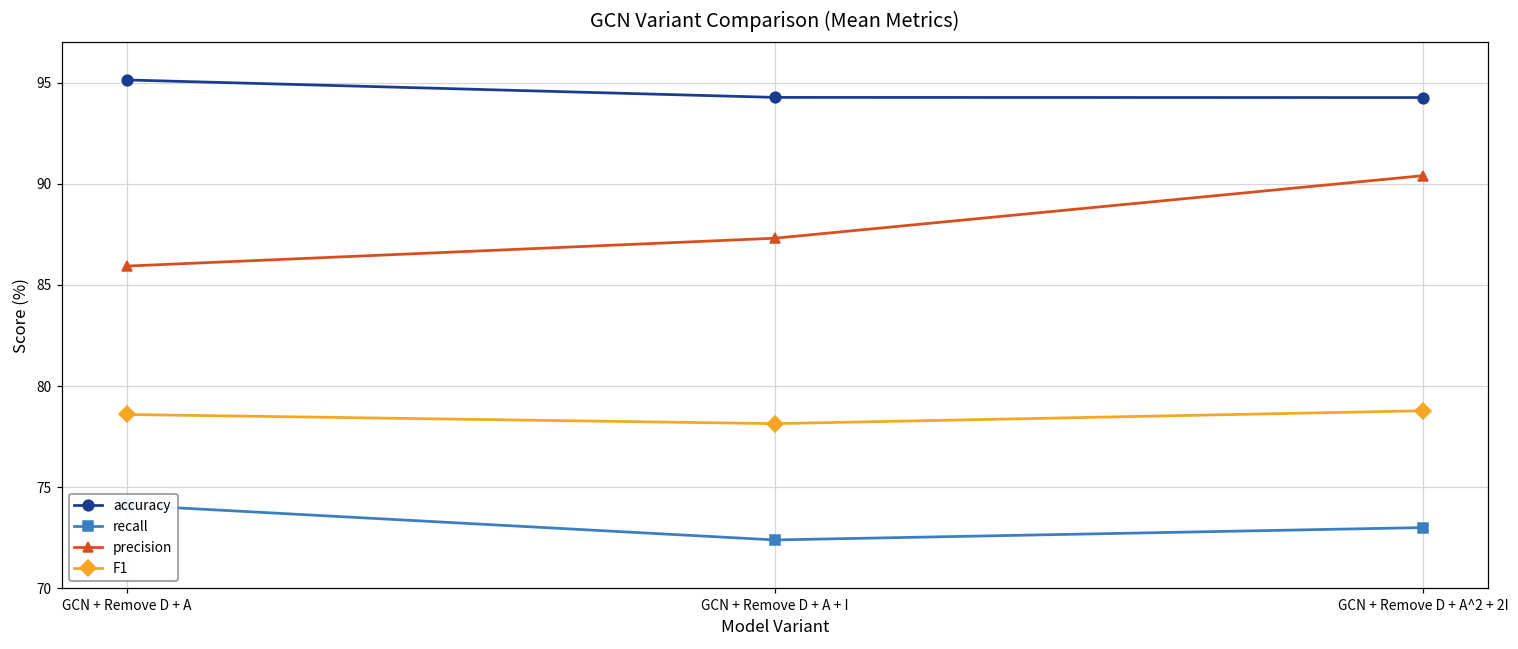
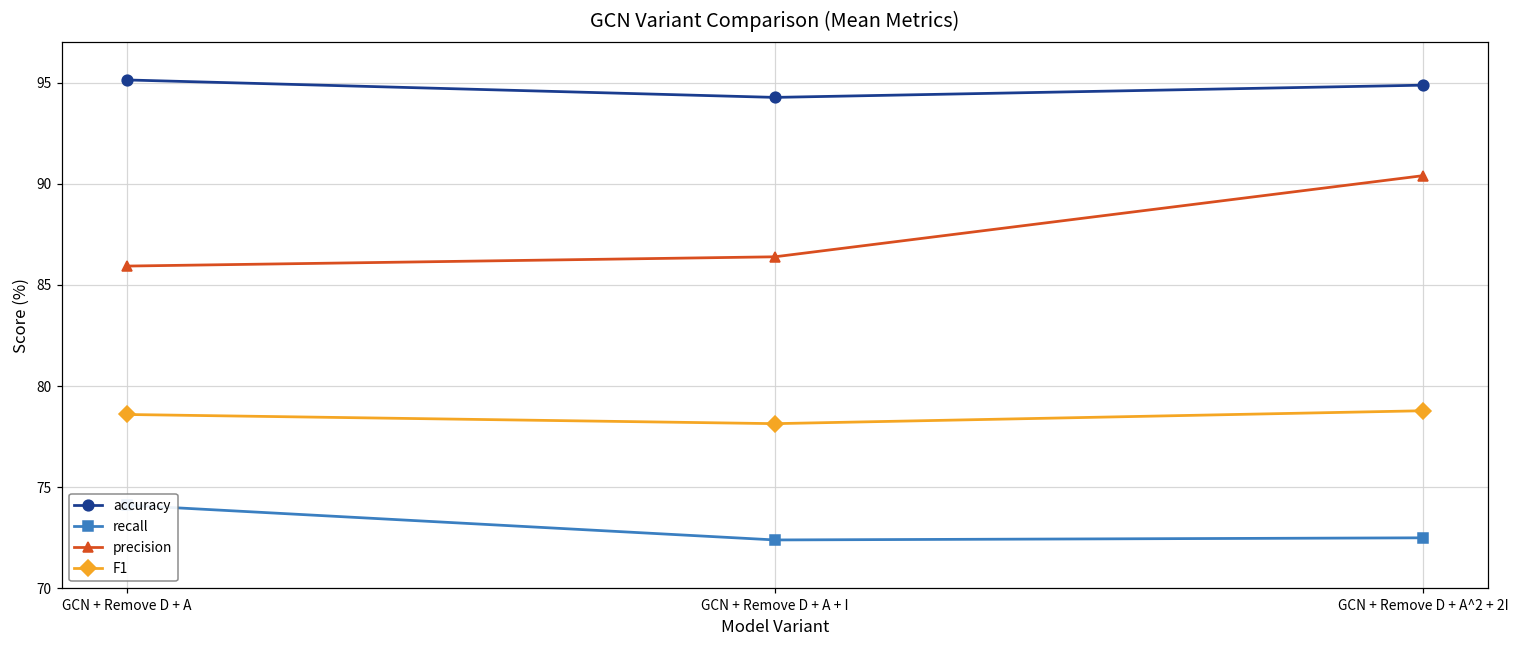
  {
    "accuracy": {
      "GCN + Remove D + A": 95.1,
      "GCN + Remove D + A + I": 94.3,
-     "GCN + Remove D + A^2 + 2I": 94.3
+     "GCN + Remove D + A^2 + 2I": 94.9
    },
    "recall": {
      "GCN + Remove D + A + I": 72.4,
-     "GCN + Remove D + A^2 + 2I": 73.0
+     "GCN + Remove D + A^2 + 2I": 72.5
    },
    "precision": {
      "GCN + Remove D + A": 85.9,
-     "GCN + Remove D + A + I": 87.3,
+     "GCN + Remove D + A + I": 86.4,
      "GCN + Remove D + A^2 + 2I": 90.4
    },
    "F1": {
      "GCN + Remove D + A": 78.6,
      "GCN + Remove D + A + I": 78.1,
      "GCN + Remove D + A^2 + 2I": 78.8
    }
  }
